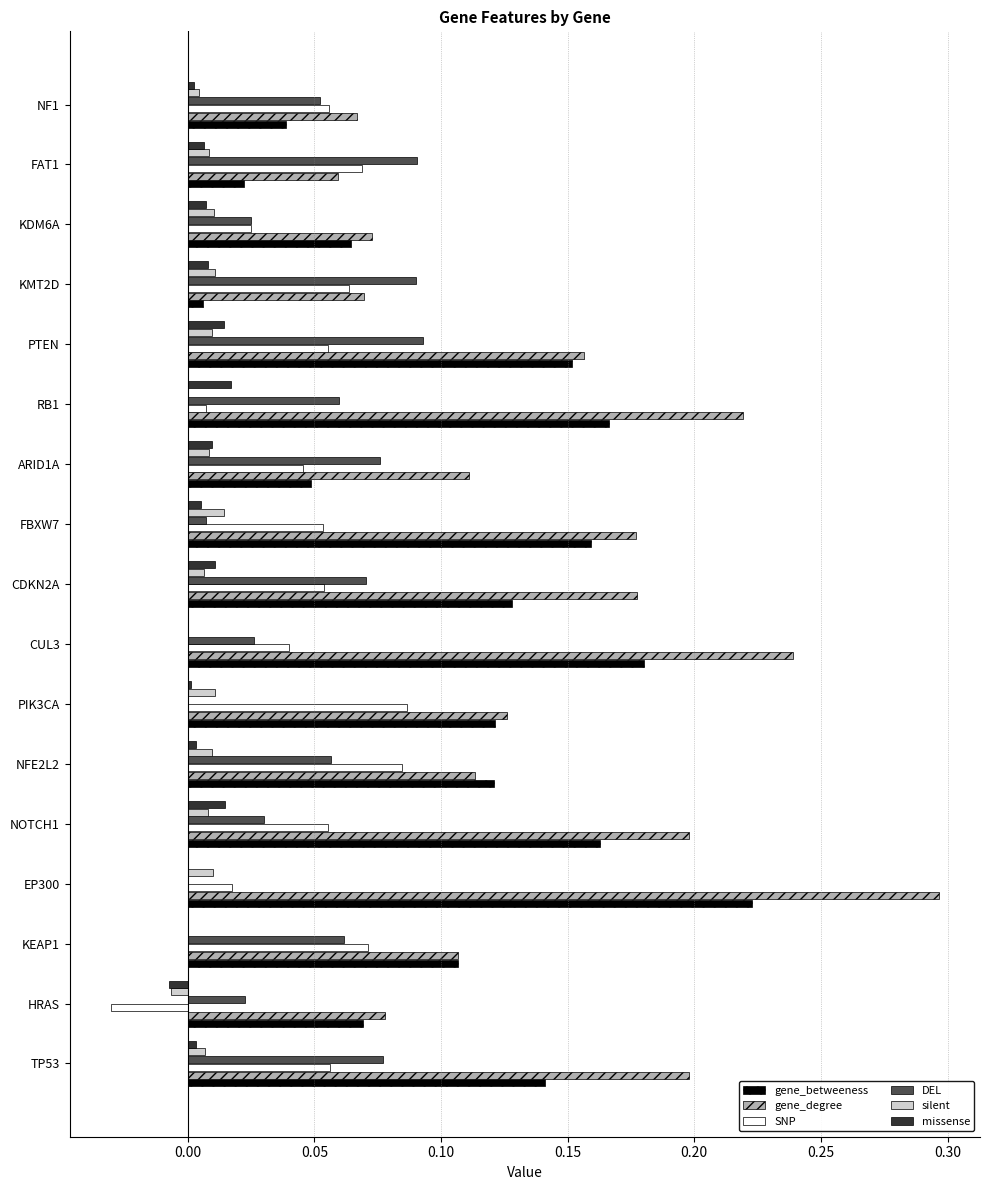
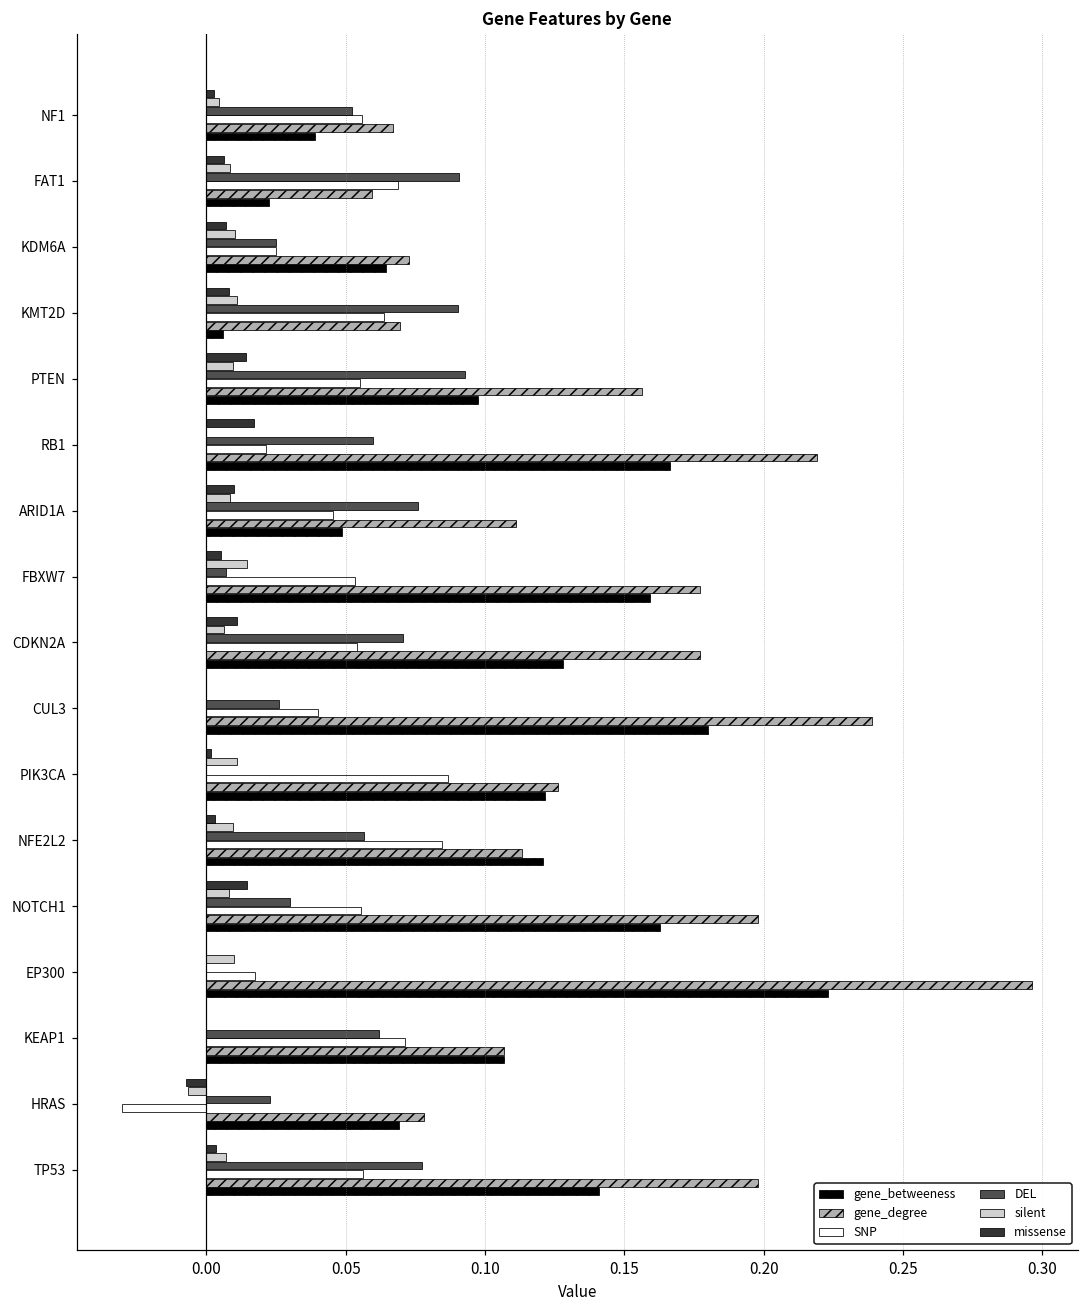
  {
    "gene_betweeness": {
      "NF1": 0.039,
      "FAT1": 0.022,
      "KDM6A": 0.064,
      "KMT2D": 0.006,
-     "PTEN": 0.152,
+     "PTEN": 0.098,
      "RB1": 0.166,
      "ARID1A": 0.048,
      "FBXW7": 0.159,
      "CDKN2A": 0.128,
      "CUL3": 0.180,
      "PIK3CA": 0.121,
      "NFE2L2": 0.121,
      "NOTCH1": 0.163,
      "EP300": 0.223,
      "KEAP1": 0.107,
      "HRAS": 0.069,
      "TP53": 0.141
    },
    "SNP": {
      "NF1": 0.056,
      "FAT1": 0.069,
      "KDM6A": 0.025,
      "KMT2D": 0.064,
      "PTEN": 0.055,
-     "RB1": 0.007,
+     "RB1": 0.021,
      "ARID1A": 0.045,
      "FBXW7": 0.053,
      "CDKN2A": 0.054,
      "CUL3": 0.040,
      "PIK3CA": 0.087,
      "NFE2L2": 0.085,
      "NOTCH1": 0.056,
      "EP300": 0.017,
      "KEAP1": 0.071,
      "HRAS": -0.030,
      "TP53": 0.056
    }
  }
